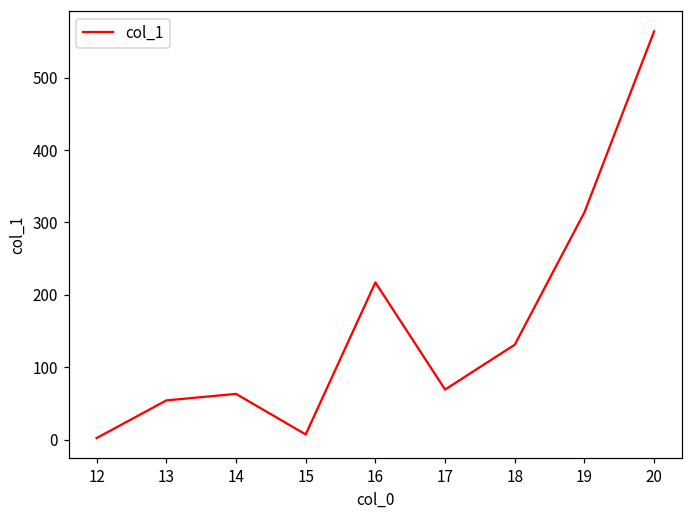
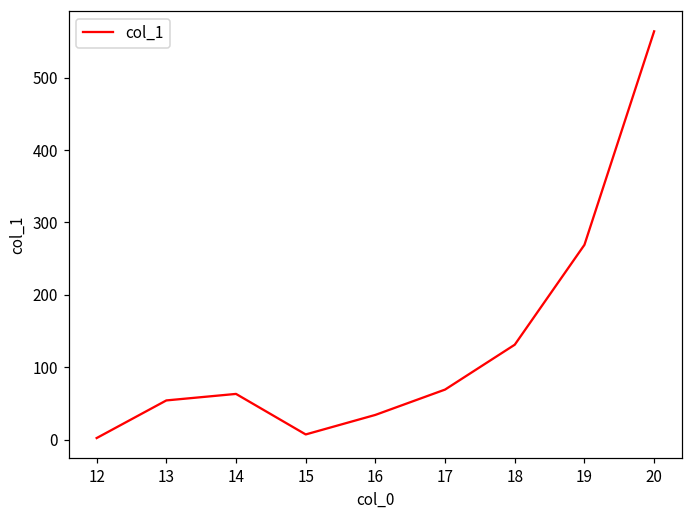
  {
    "12": 0,
    "13": 50,
    "14": 60,
    "15": 10,
-   "16": 220,
+   "16": 30,
    "17": 70,
    "18": 130,
-   "19": 310,
+   "19": 270,
    "20": 560
  }
